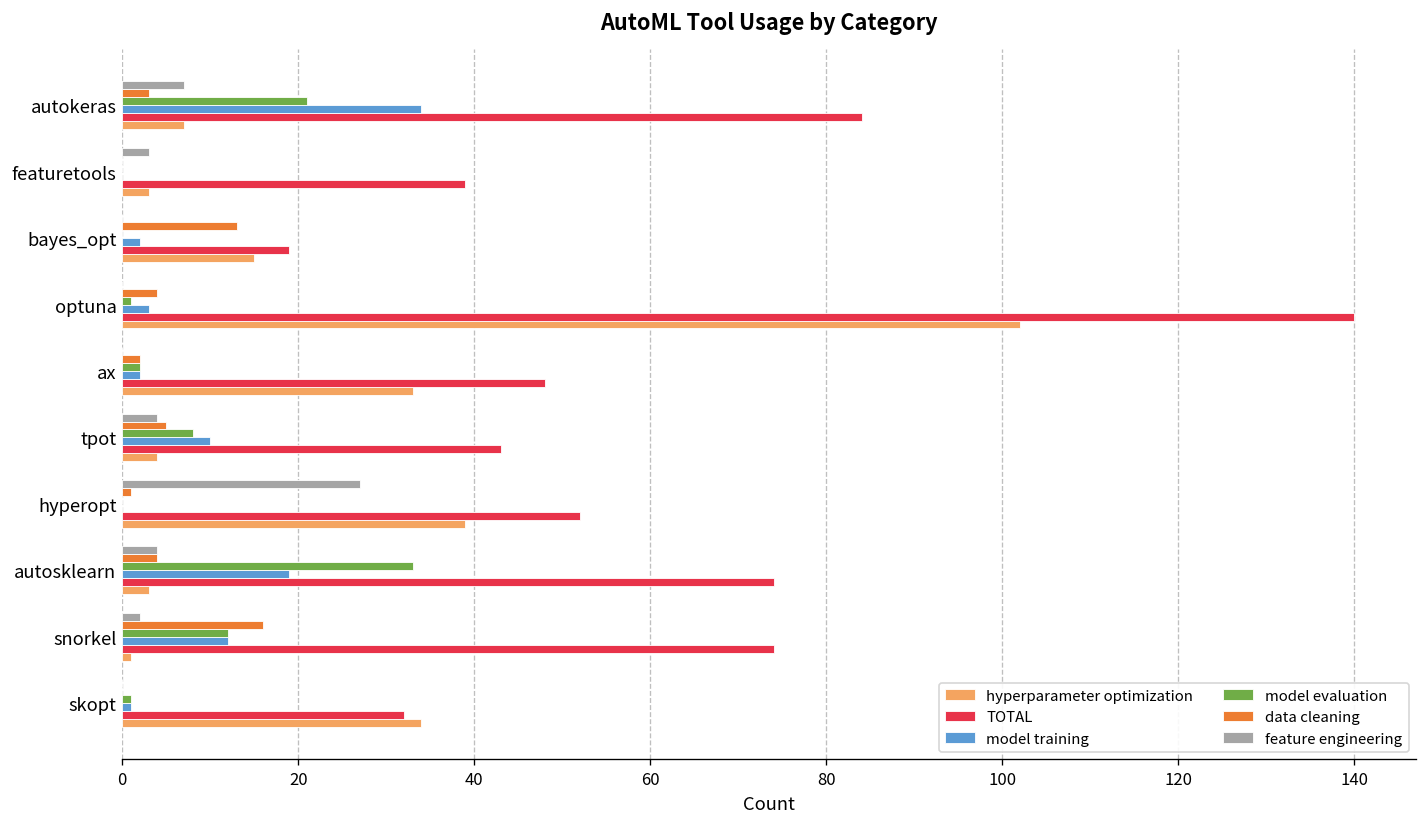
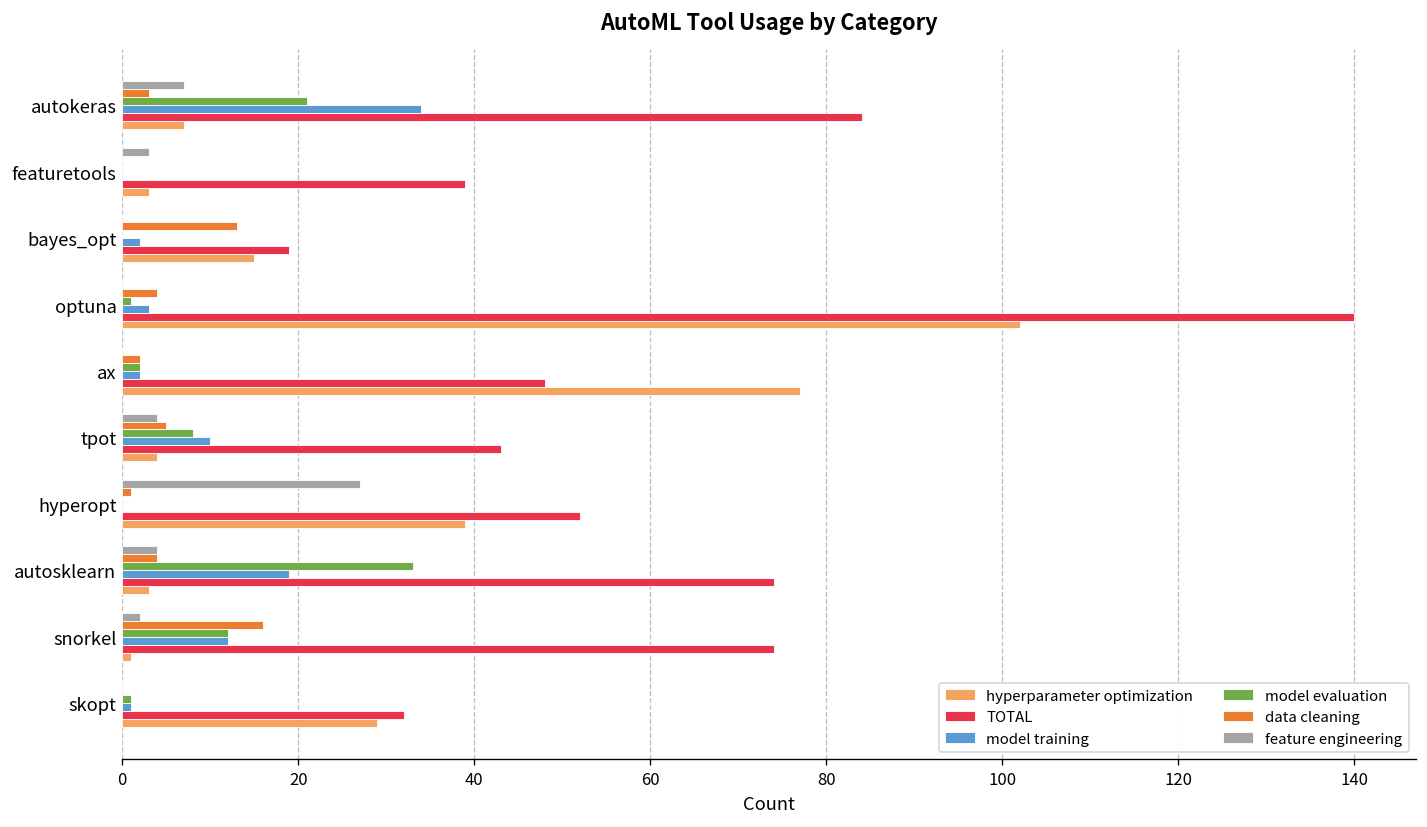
  {
    "hyperparameter optimization": {
      "autokeras": 7,
      "featuretools": 3,
      "bayes_opt": 15,
      "optuna": 102,
-     "ax": 33,
+     "ax": 77,
      "tpot": 4,
      "hyperopt": 39,
      "autosklearn": 3,
      "snorkel": 1,
-     "skopt": 34
+     "skopt": 29
    },
    "TOTAL": {
      "autokeras": 84,
      "featuretools": 39,
      "bayes_opt": 19,
      "optuna": 140,
      "ax": 48,
      "tpot": 43,
      "hyperopt": 52,
      "autosklearn": 74,
      "snorkel": 74,
      "skopt": 32
    },
    "model training": {
      "autokeras": 34,
      "featuretools": 0,
      "bayes_opt": 2,
      "optuna": 3,
      "ax": 2,
      "tpot": 10,
      "hyperopt": 0,
      "autosklearn": 19,
      "snorkel": 12,
      "skopt": 1
    },
    "model evaluation": {
      "autokeras": 21,
      "featuretools": 0,
      "bayes_opt": 0,
      "optuna": 1,
      "ax": 2,
      "tpot": 8,
      "hyperopt": 0,
      "autosklearn": 33,
      "snorkel": 12,
      "skopt": 1
    },
    "data cleaning": {
      "autokeras": 3,
      "featuretools": 0,
      "bayes_opt": 13,
      "optuna": 4,
      "ax": 2,
      "tpot": 5,
      "hyperopt": 1,
      "autosklearn": 4,
      "snorkel": 16,
      "skopt": 0
    },
    "feature engineering": {
      "autokeras": 7,
      "featuretools": 3,
      "bayes_opt": 0,
      "optuna": 0,
      "ax": 0,
      "tpot": 4,
      "hyperopt": 27,
      "autosklearn": 4,
      "snorkel": 2,
      "skopt": 0
    }
  }
